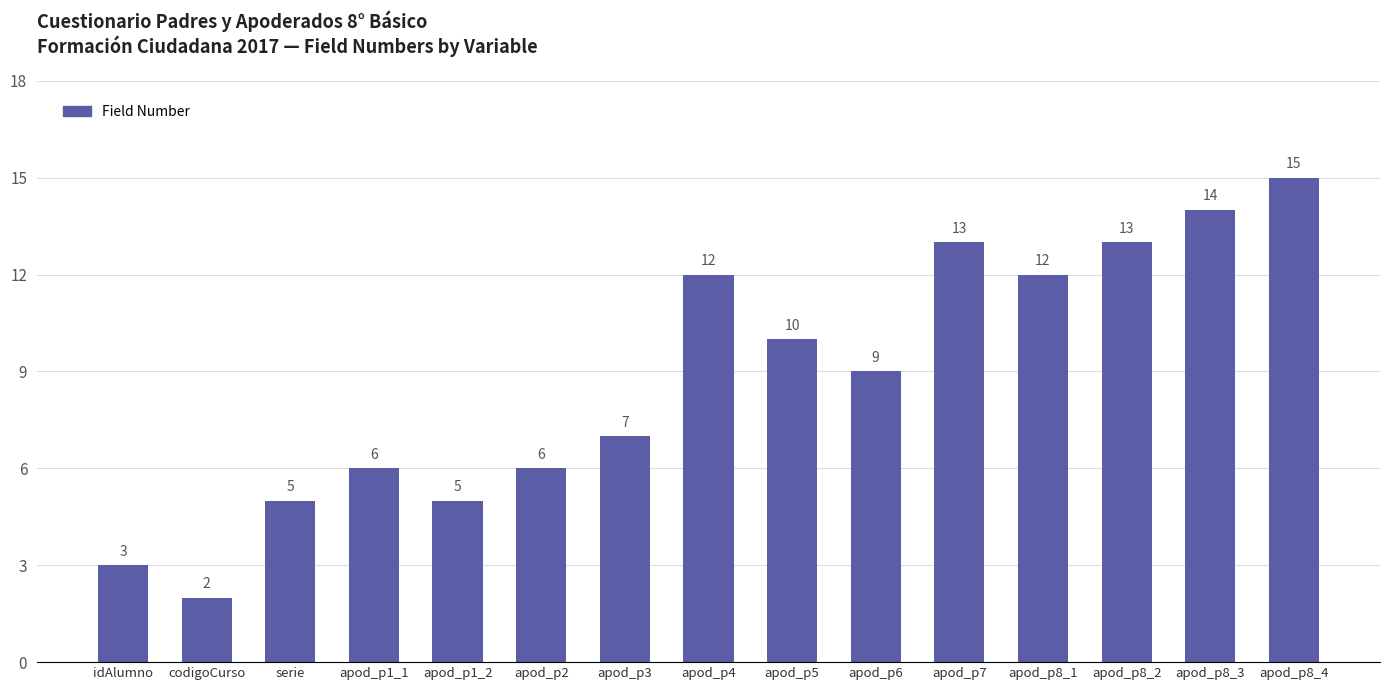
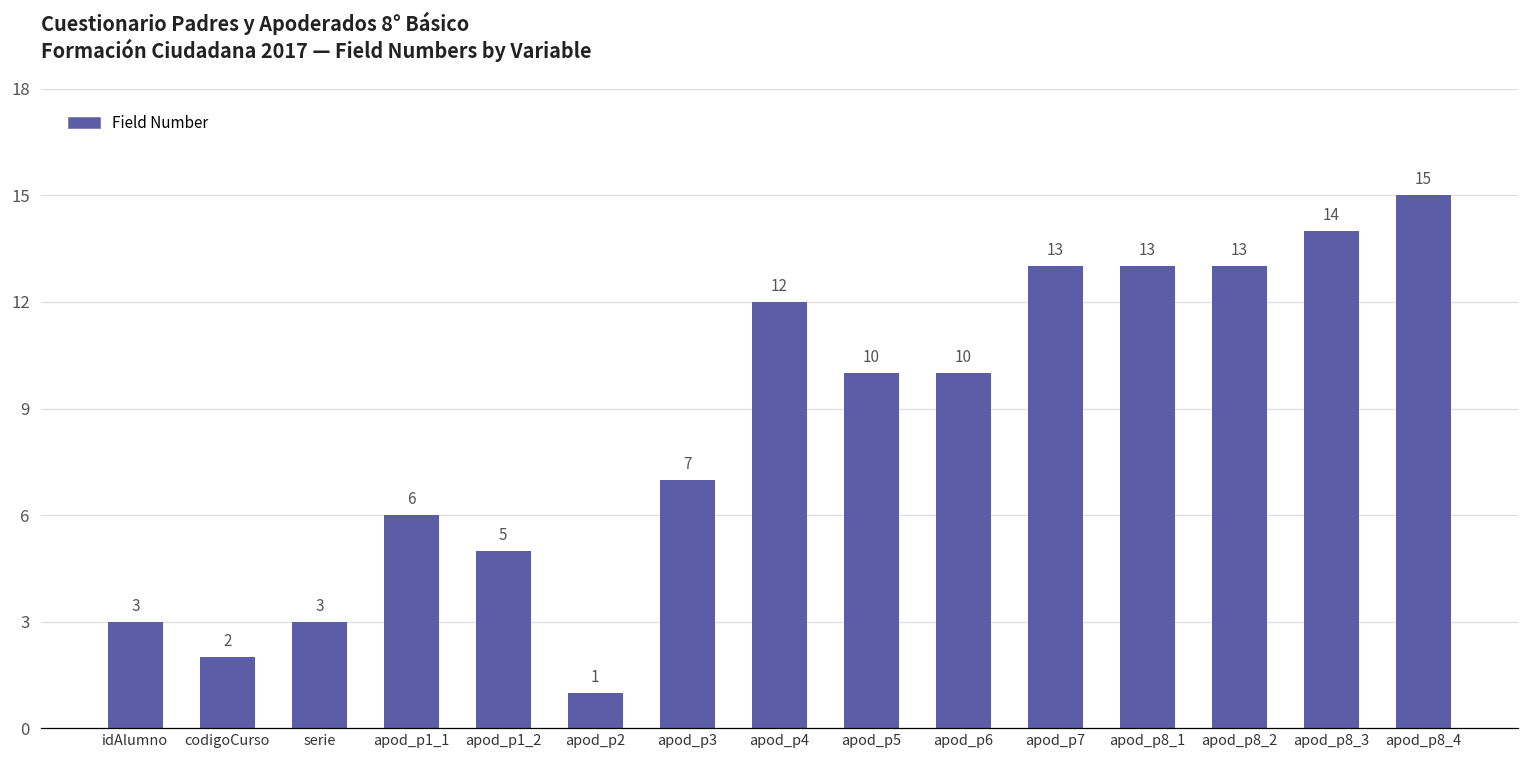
  {
    "idAlumno": 3,
    "codigoCurso": 2,
-   "serie": 5,
+   "serie": 3,
    "apod_p1_1": 6,
    "apod_p1_2": 5,
-   "apod_p2": 6,
+   "apod_p2": 1,
    "apod_p3": 7,
    "apod_p4": 12,
    "apod_p5": 10,
-   "apod_p6": 9,
+   "apod_p6": 10,
    "apod_p7": 13,
-   "apod_p8_1": 12,
+   "apod_p8_1": 13,
    "apod_p8_2": 13,
    "apod_p8_3": 14,
    "apod_p8_4": 15
  }
